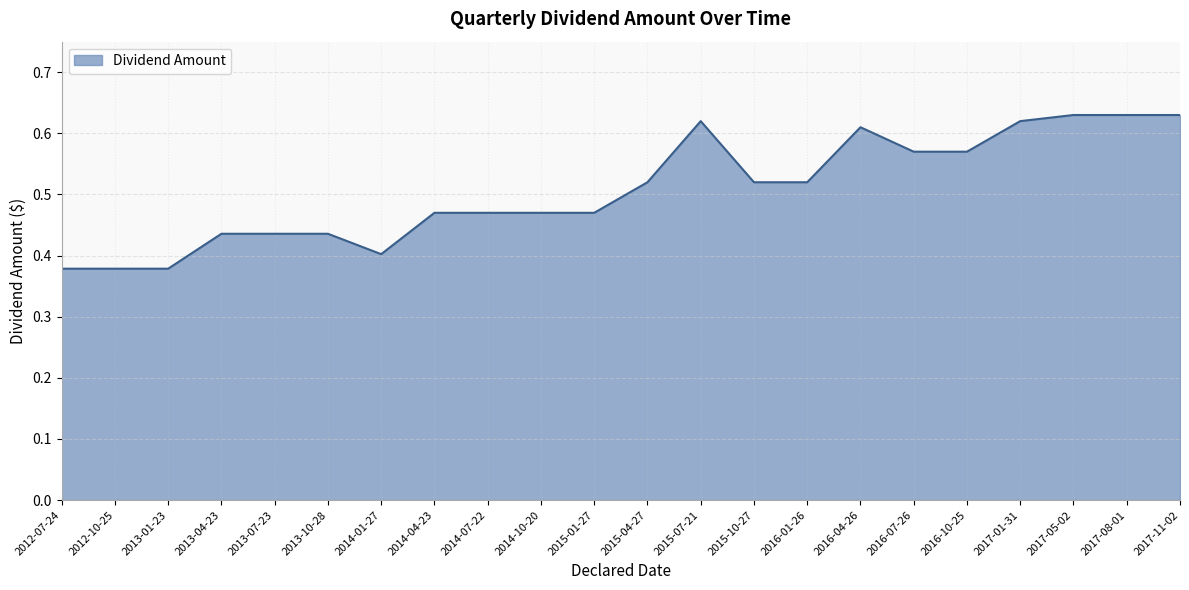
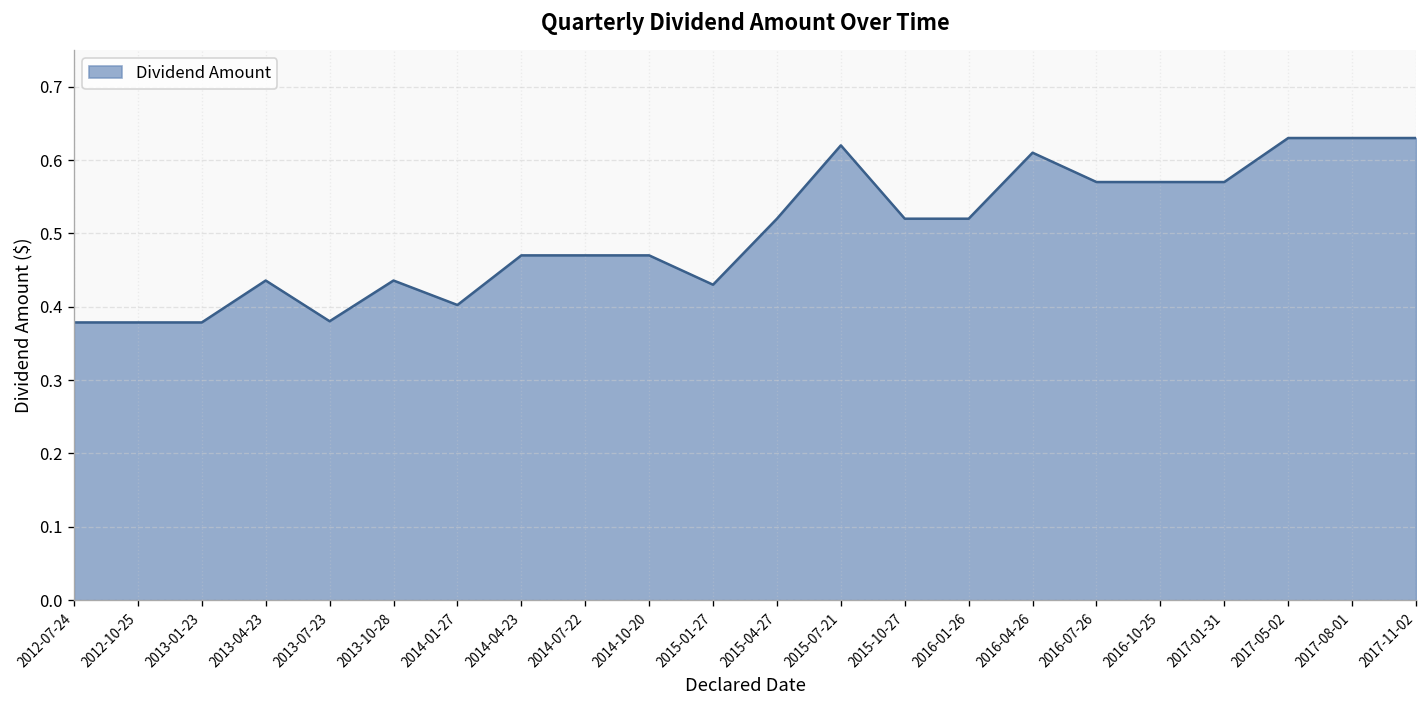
  {
    "2012-07-24": 0.38,
    "2012-10-25": 0.38,
    "2013-01-23": 0.38,
    "2013-04-23": 0.44,
-   "2013-07-23": 0.44,
+   "2013-07-23": 0.38,
    "2013-10-28": 0.44,
    "2014-01-27": 0.40,
    "2014-04-23": 0.47,
    "2014-07-22": 0.47,
    "2014-10-20": 0.47,
-   "2015-01-27": 0.47,
+   "2015-01-27": 0.43,
    "2015-04-27": 0.52,
    "2015-07-21": 0.62,
    "2015-10-27": 0.52,
    "2016-01-26": 0.52,
    "2016-04-26": 0.61,
    "2016-07-26": 0.57,
    "2016-10-25": 0.57,
-   "2017-01-31": 0.62,
+   "2017-01-31": 0.57,
    "2017-05-02": 0.63,
    "2017-08-01": 0.63,
    "2017-11-02": 0.63
  }
